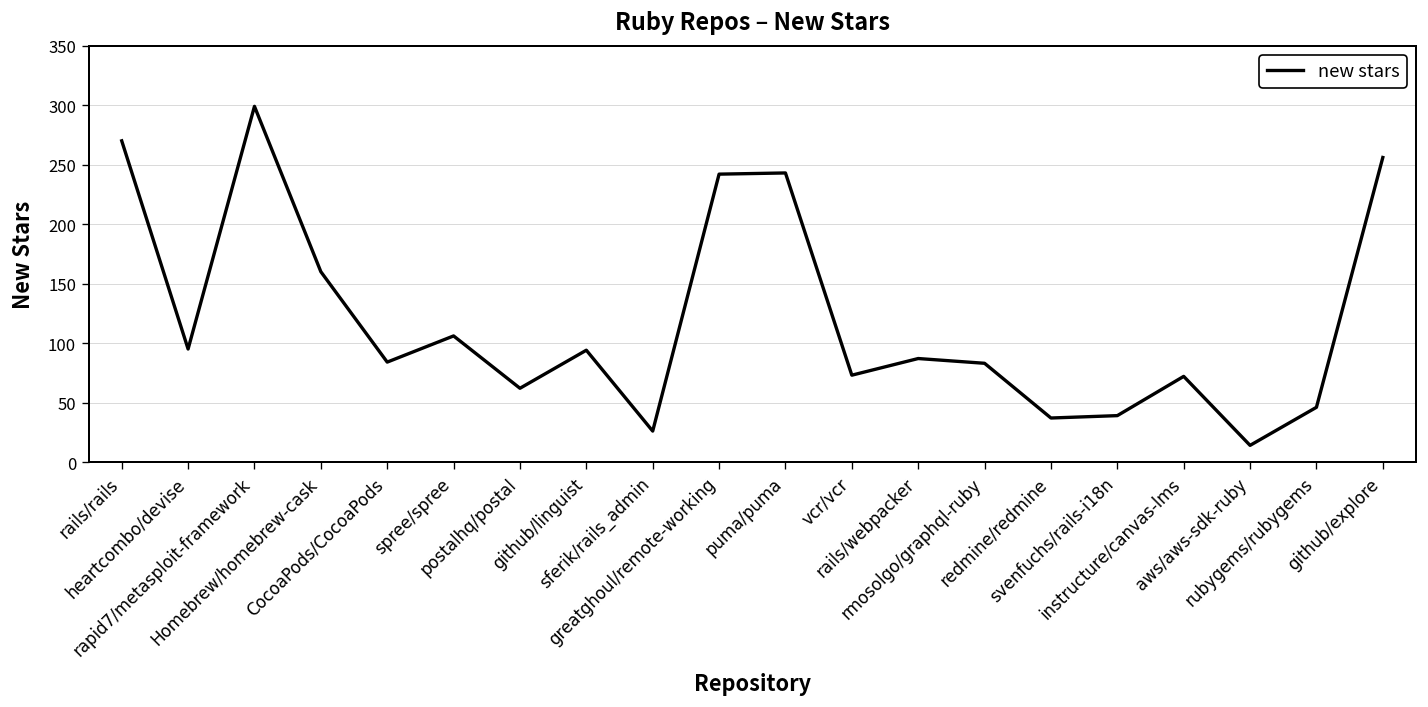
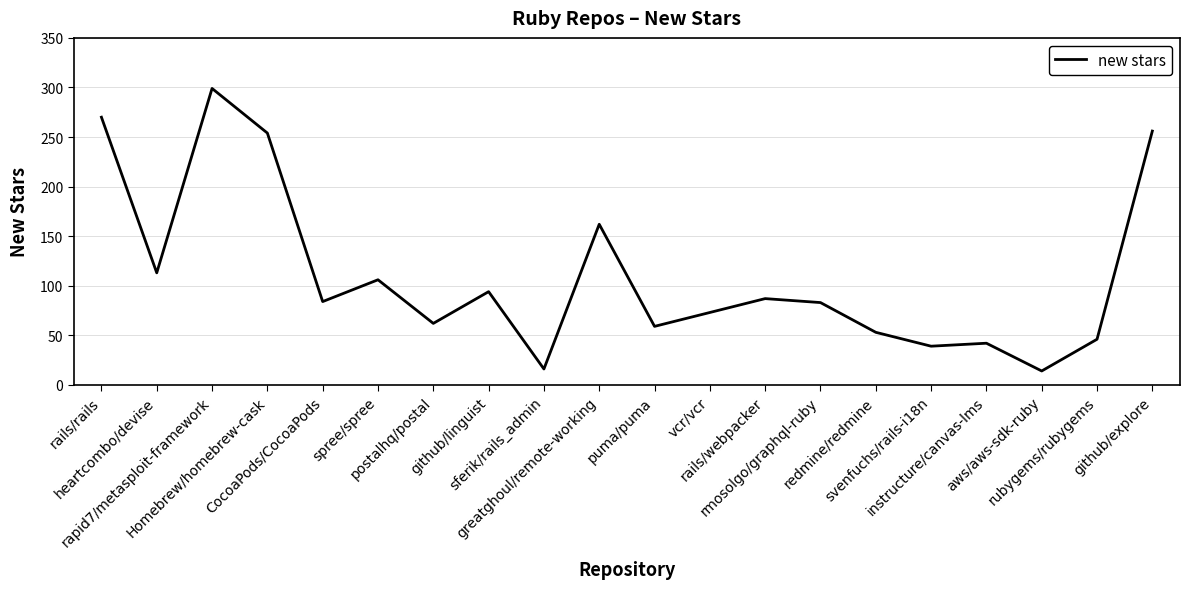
  {
    "rails/rails": 270,
-   "heartcombo/devise": 100,
+   "heartcombo/devise": 110,
    "rapid7/metasploit-framework": 300,
-   "Homebrew/homebrew-cask": 160,
+   "Homebrew/homebrew-cask": 250,
    "CocoaPods/CocoaPods": 80,
    "spree/spree": 110,
    "postalhq/postal": 60,
    "github/linguist": 90,
-   "sferik/rails_admin": 30,
-   "greatghoul/remote-working": 240,
-   "puma/puma": 240,
+   "sferik/rails_admin": 20,
+   "greatghoul/remote-working": 160,
+   "puma/puma": 60,
    "vcr/vcr": 70,
    "rails/webpacker": 90,
    "rmosolgo/graphql-ruby": 80,
-   "redmine/redmine": 40,
+   "redmine/redmine": 50,
    "svenfuchs/rails-i18n": 40,
-   "instructure/canvas-lms": 70,
+   "instructure/canvas-lms": 40,
    "aws/aws-sdk-ruby": 10,
    "rubygems/rubygems": 50,
    "github/explore": 260
  }
